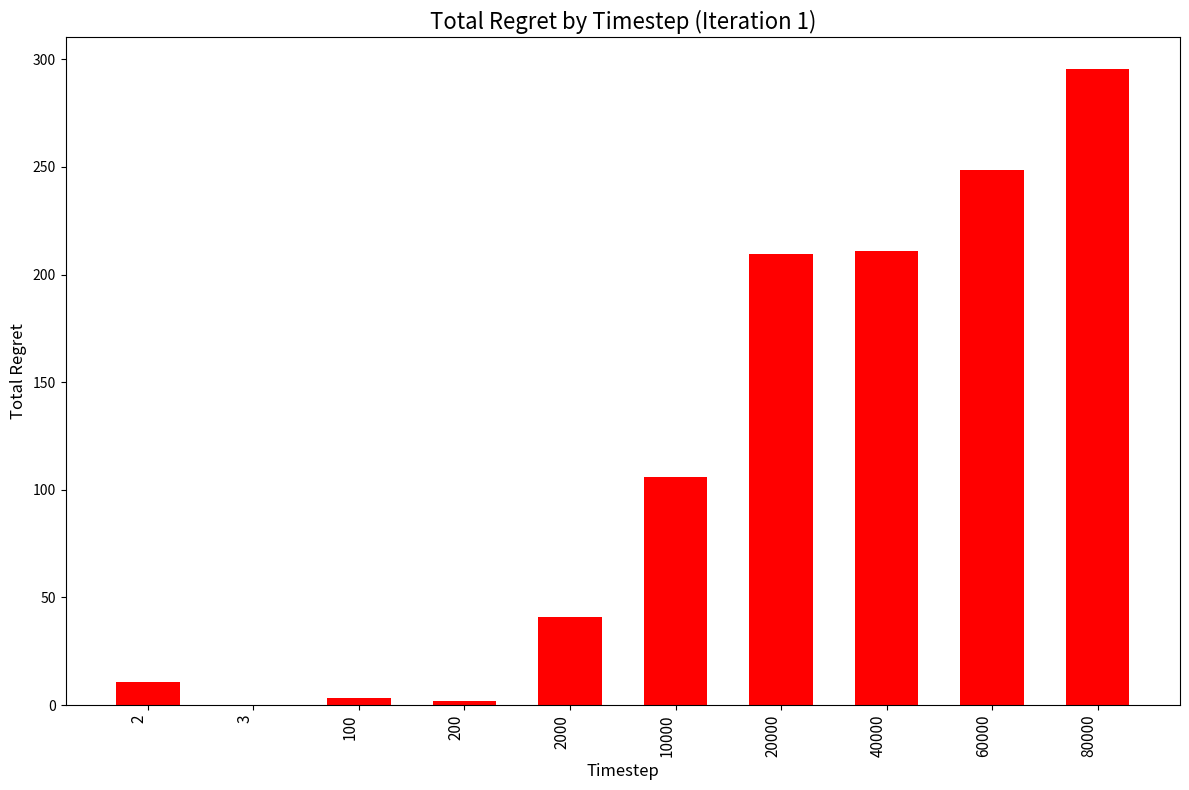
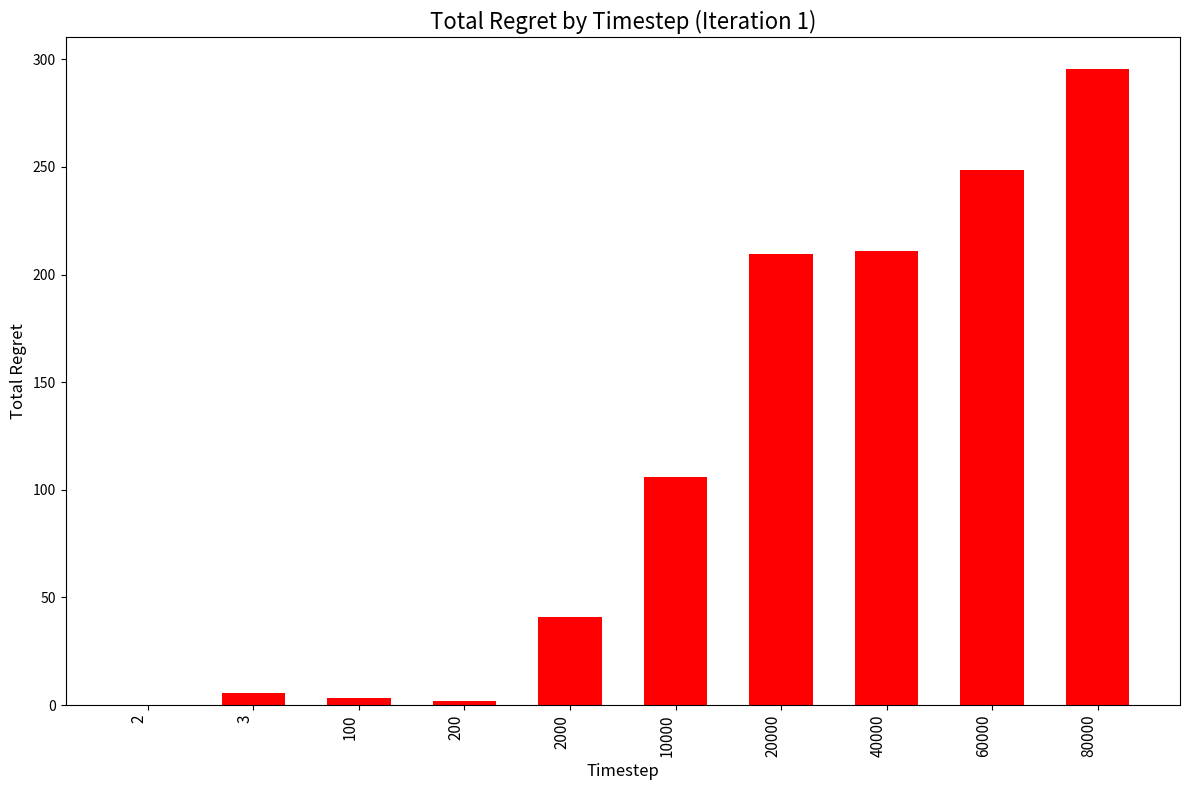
  {
-   "2": 11,
-   "3": 0,
+   "2": 0,
+   "3": 6,
    "100": 3,
    "200": 2,
    "2000": 41,
    "10000": 106,
    "20000": 210,
    "40000": 211,
    "60000": 249,
    "80000": 295
  }
